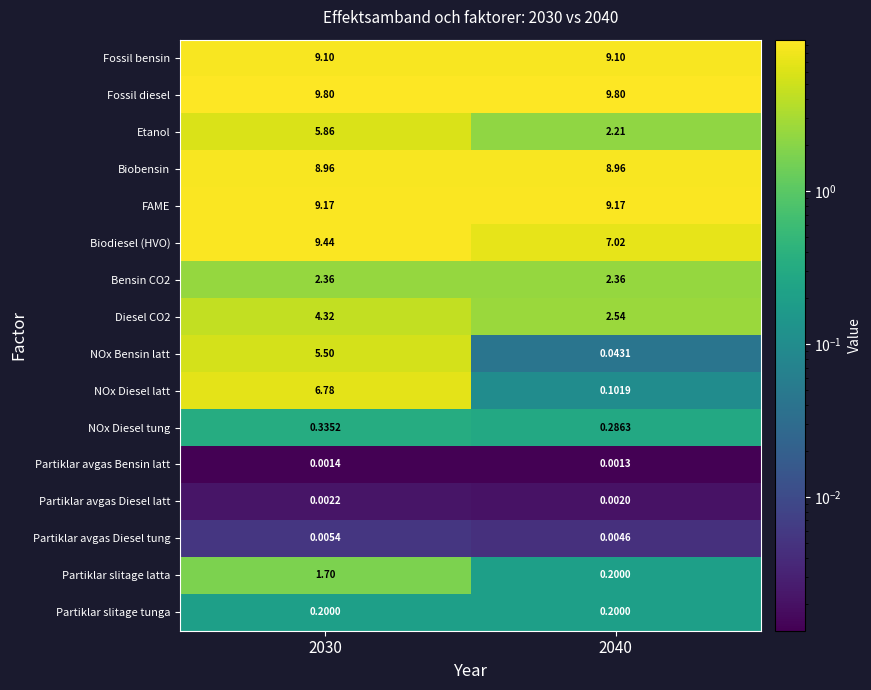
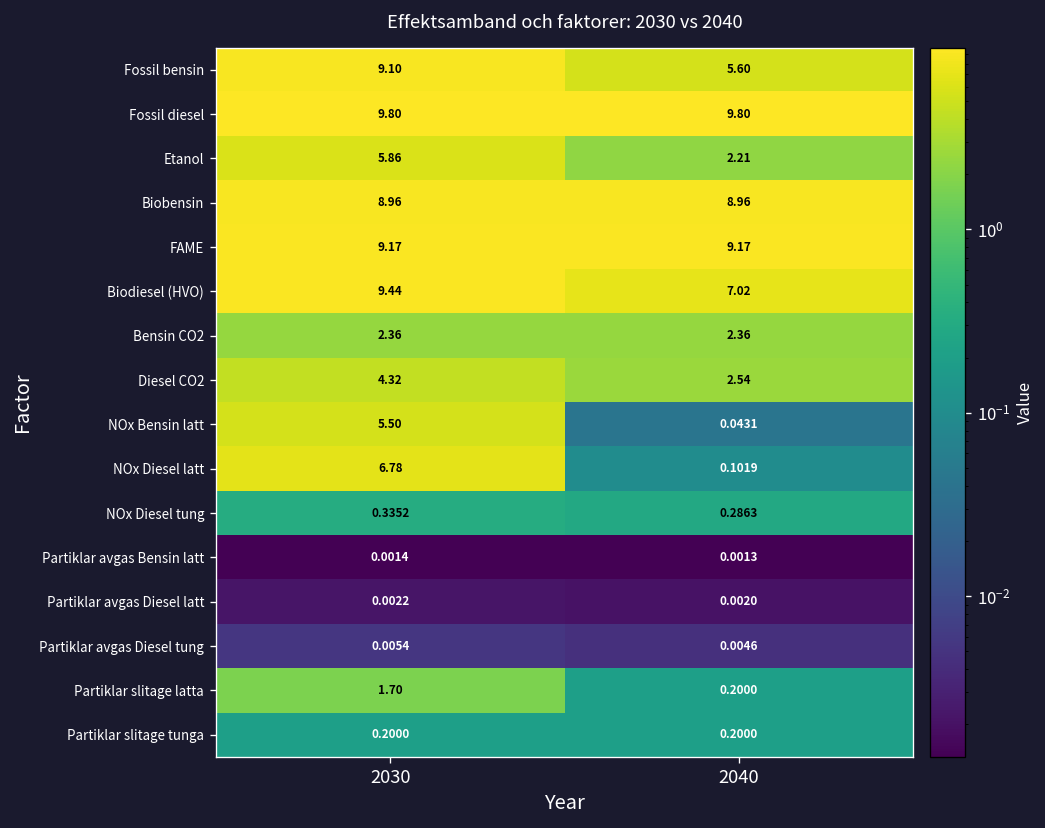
  {
    "Fossil bensin": {
      "2030": 9.10,
-     "2040": 9.10
+     "2040": 5.60
    },
    "Fossil diesel": {
      "2030": 9.80,
      "2040": 9.80
    },
    "Etanol": {
      "2030": 5.86,
      "2040": 2.21
    },
    "Biobensin": {
      "2030": 8.96,
      "2040": 8.96
    },
    "FAME": {
      "2030": 9.17,
      "2040": 9.17
    },
    "Biodiesel (HVO)": {
      "2030": 9.44,
      "2040": 7.02
    },
    "Bensin CO2": {
      "2030": 2.36,
      "2040": 2.36
    },
    "Diesel CO2": {
      "2030": 4.32,
      "2040": 2.54
    },
    "NOx Bensin latt": {
      "2030": 5.50,
      "2040": 0.0431
    },
    "NOx Diesel latt": {
      "2030": 6.78,
      "2040": 0.1019
    },
    "NOx Diesel tung": {
      "2030": 0.3352,
      "2040": 0.2863
    },
    "Partiklar avgas Bensin latt": {
      "2030": 0.0014,
      "2040": 0.0013
    },
    "Partiklar avgas Diesel latt": {
      "2030": 0.0022,
      "2040": 0.0020
    },
    "Partiklar avgas Diesel tung": {
      "2030": 0.0054,
      "2040": 0.0046
    },
    "Partiklar slitage latta": {
      "2030": 1.70,
      "2040": 0.2000
    },
    "Partiklar slitage tunga": {
      "2030": 0.2000,
      "2040": 0.2000
    }
  }
